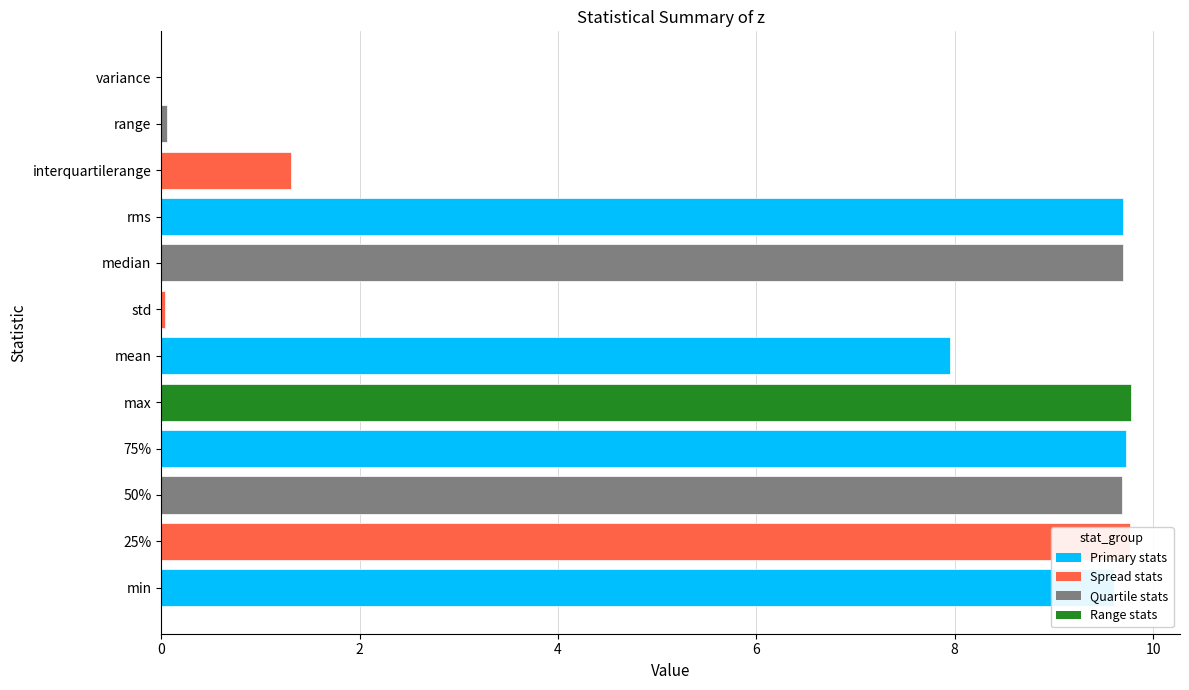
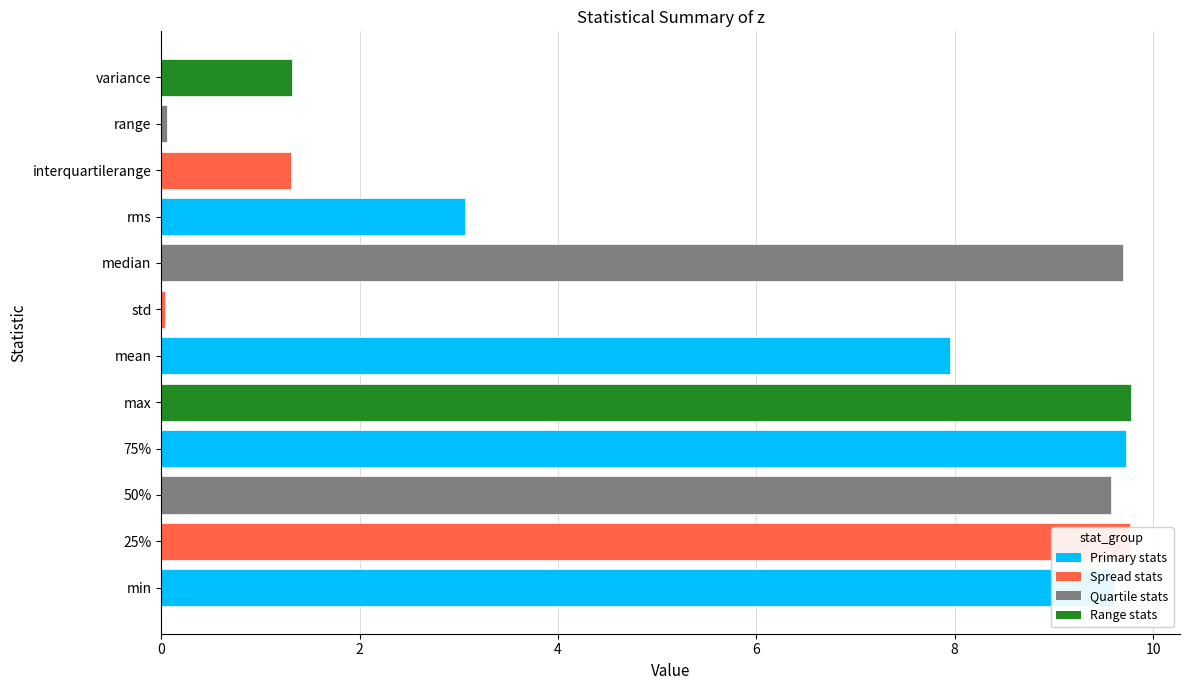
  {
-   "variance": 0.0,
+   "variance": 1.3,
    "range": 0.1,
    "interquartilerange": 1.3,
-   "rms": 9.7,
+   "rms": 3.1,
    "median": 9.7,
    "std": 0.0,
    "mean": 8.0,
    "max": 9.8,
    "75%": 9.7,
-   "50%": 9.7
+   "50%": 9.6
  }
